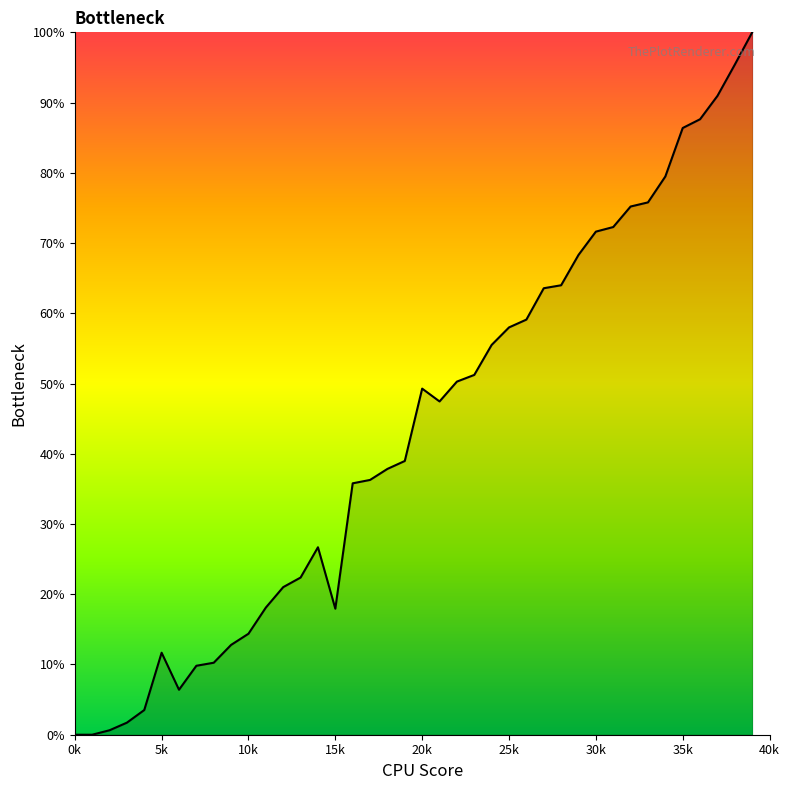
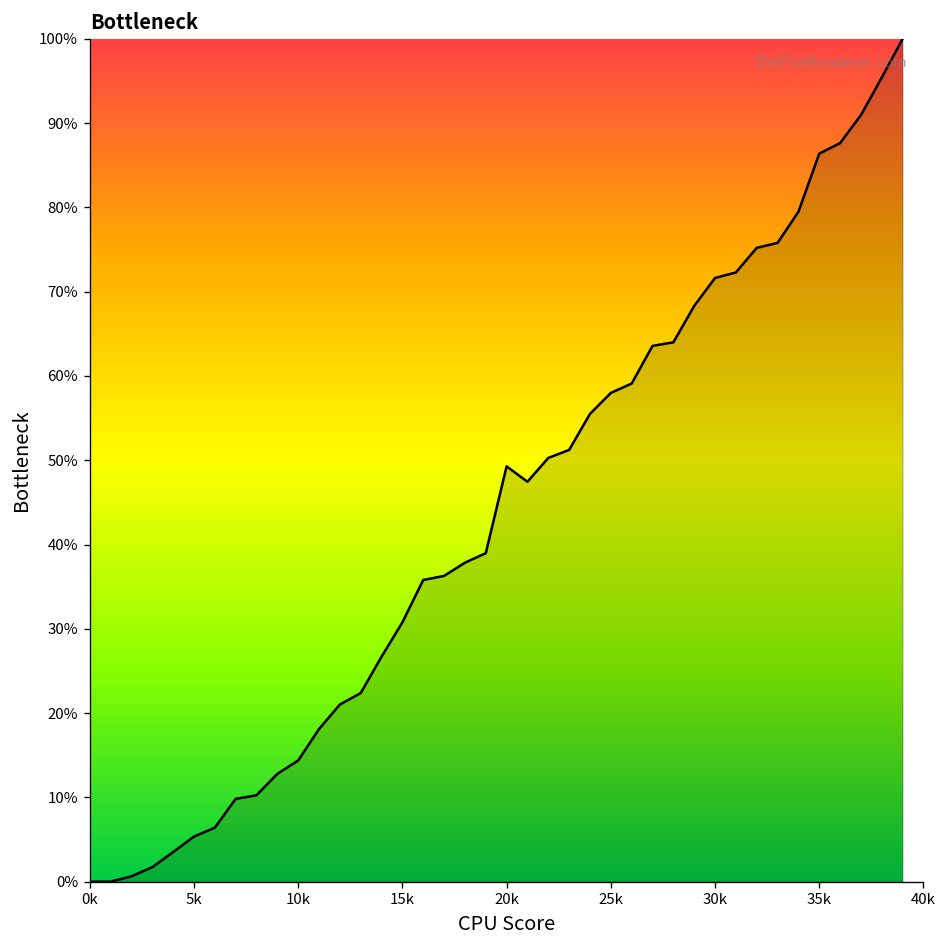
  {
    "0k": "0%",
-   "5k": "12%",
+   "5k": "5%",
    "10k": "14%",
-   "15k": "18%",
+   "15k": "31%",
    "20k": "49%",
    "25k": "58%",
    "30k": "72%",
    "35k": "86%"
  }
